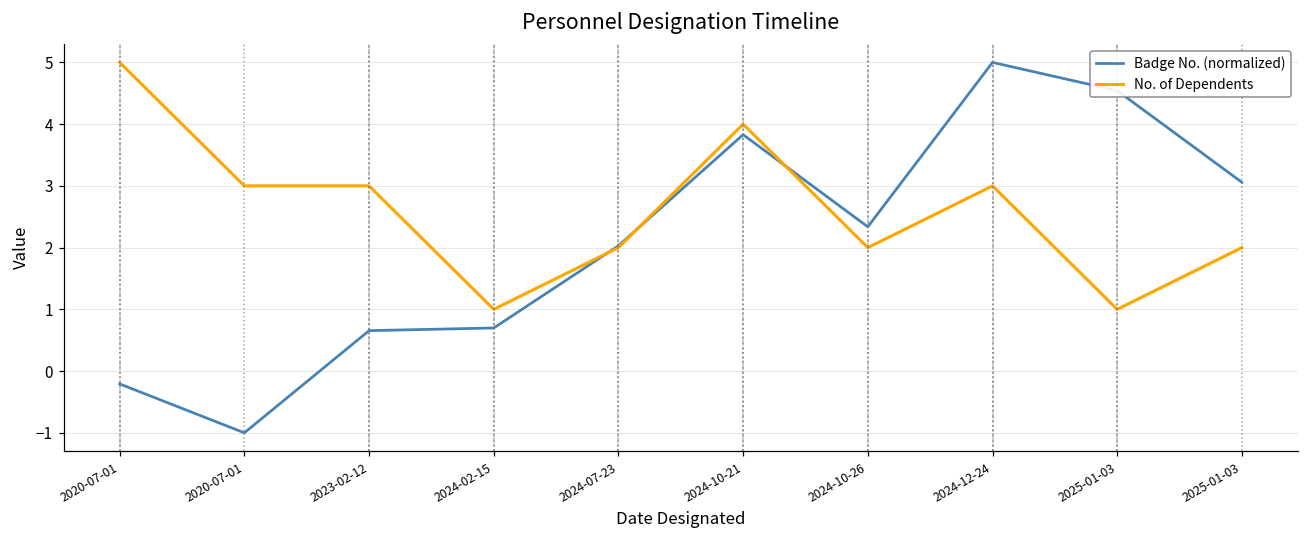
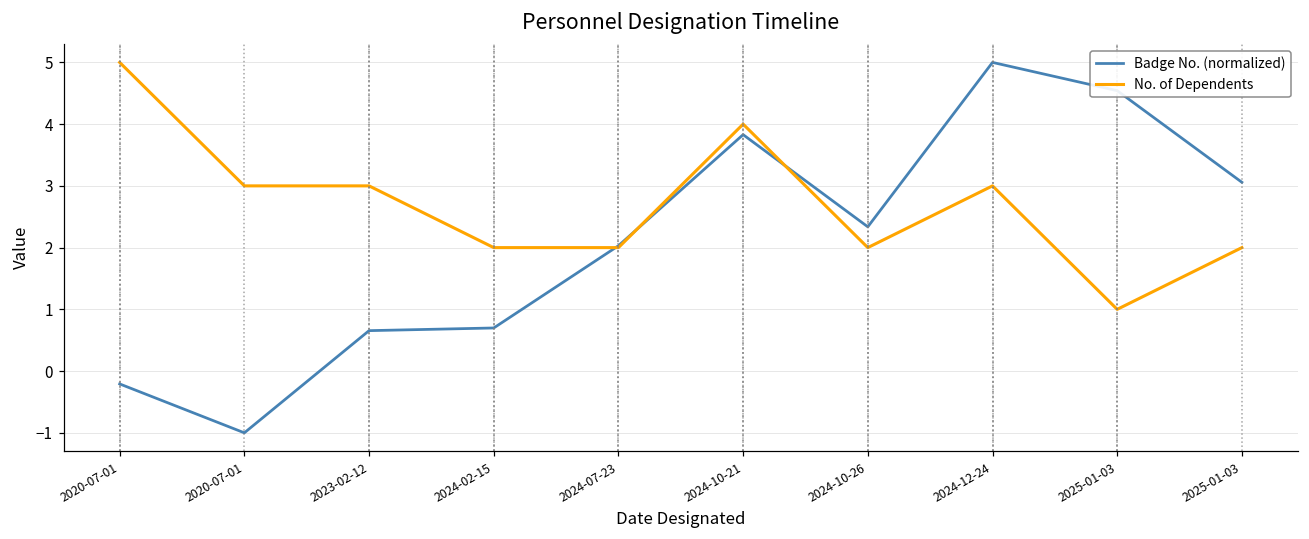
  {
    "Badge No. (normalized)": {
      "2023-02-12": 0.7,
      "2024-02-15": 0.7,
      "2024-10-21": 3.8,
      "2024-10-26": 2.3,
      "2024-12-24": 5
    },
    "No. of Dependents": {
      "2023-02-12": 3,
-     "2024-02-15": 1,
+     "2024-02-15": 2,
      "2024-10-21": 4,
      "2024-10-26": 2,
      "2024-12-24": 3
    }
  }
